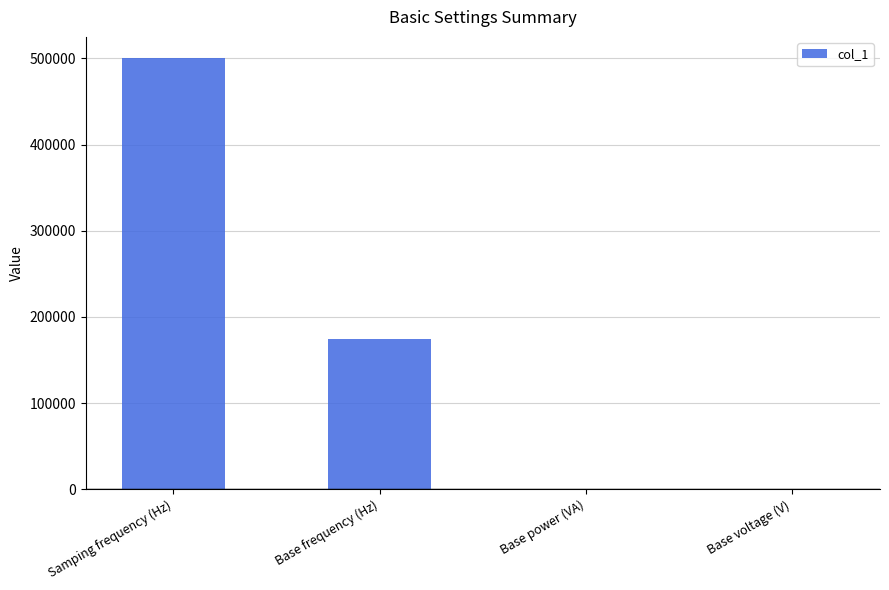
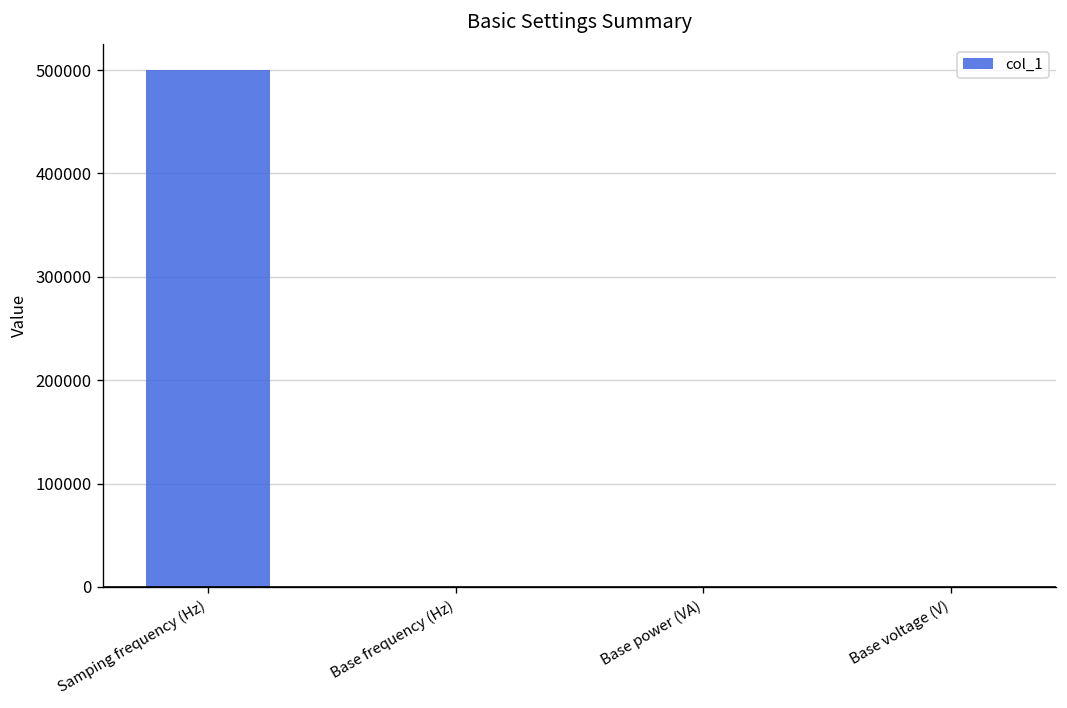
  {
    "Samping frequency (Hz)": 500000,
-   "Base frequency (Hz)": 170000
+   "Base frequency (Hz)": 0
  }
